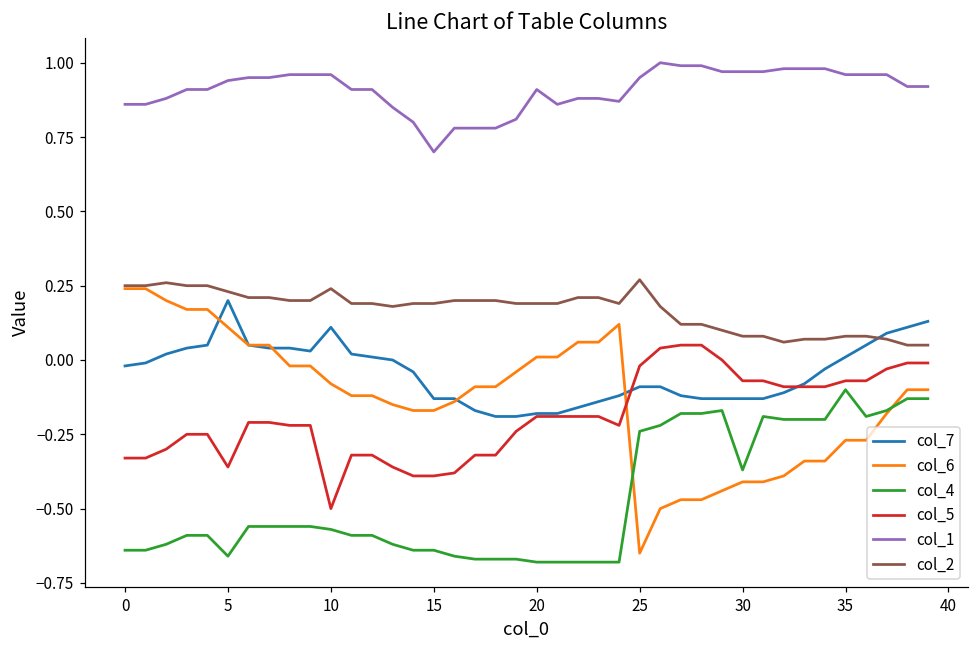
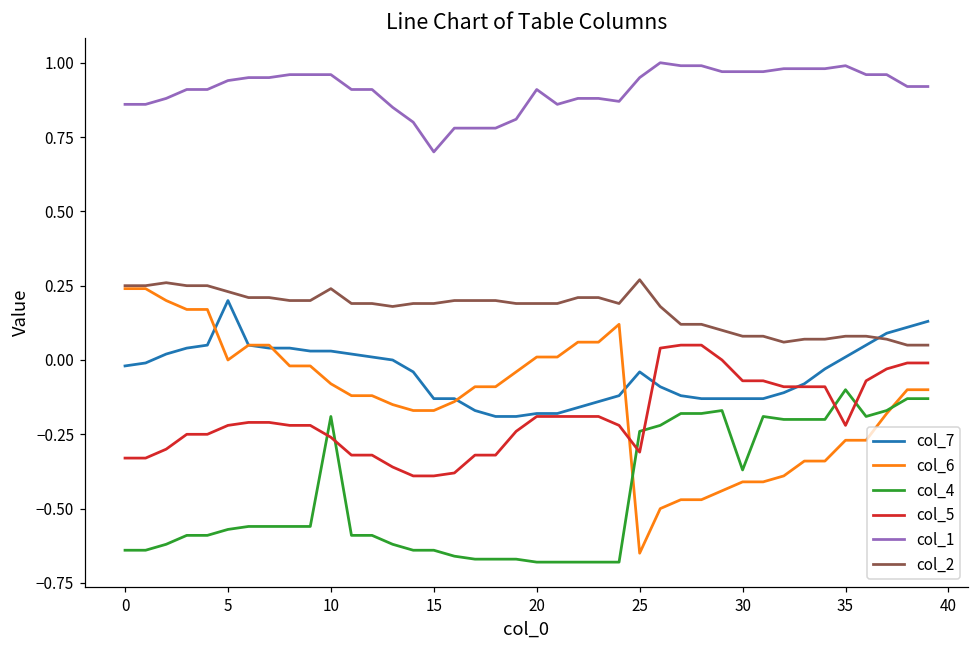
  {
    "col_7": {
      "0": -0.02,
      "5": 0.20,
-     "10": 0.11,
+     "10": 0.03,
      "15": -0.13,
      "20": -0.18,
-     "25": -0.09,
+     "25": -0.04,
      "30": -0.13,
      "35": 0.01
    },
    "col_6": {
      "0": 0.24,
-     "5": 0.11,
+     "5": 0.00,
      "10": -0.08,
      "15": -0.17,
      "20": 0.01,
      "25": -0.65,
      "30": -0.41,
      "35": -0.27
    },
    "col_4": {
      "0": -0.64,
-     "5": -0.66,
-     "10": -0.57,
+     "5": -0.57,
+     "10": -0.19,
      "15": -0.64,
      "20": -0.68,
      "25": -0.24,
      "30": -0.37,
      "35": -0.10
    },
    "col_5": {
      "0": -0.33,
-     "5": -0.36,
-     "10": -0.50,
+     "5": -0.22,
+     "10": -0.26,
      "15": -0.39,
      "20": -0.19,
-     "25": -0.02,
+     "25": -0.31,
      "30": -0.07,
-     "35": -0.07
+     "35": -0.22
    },
    "col_1": {
      "0": 0.86,
      "5": 0.94,
      "10": 0.96,
      "15": 0.70,
      "20": 0.91,
      "25": 0.95,
      "30": 0.97,
-     "35": 0.96
+     "35": 0.99
    },
    "col_2": {
      "0": 0.25,
      "5": 0.23,
      "10": 0.24,
      "15": 0.19,
      "20": 0.19,
      "25": 0.27,
      "30": 0.08,
      "35": 0.08
    }
  }
